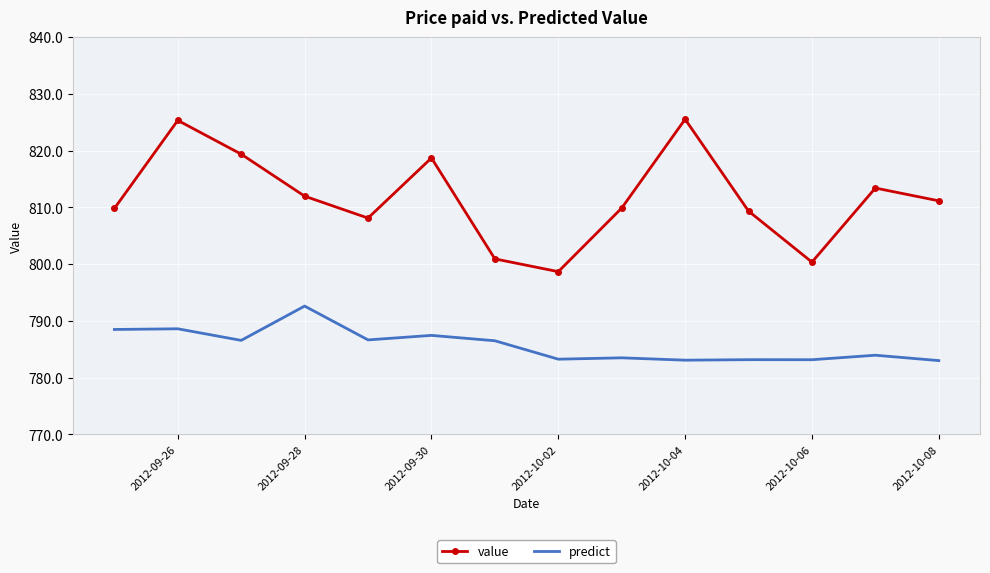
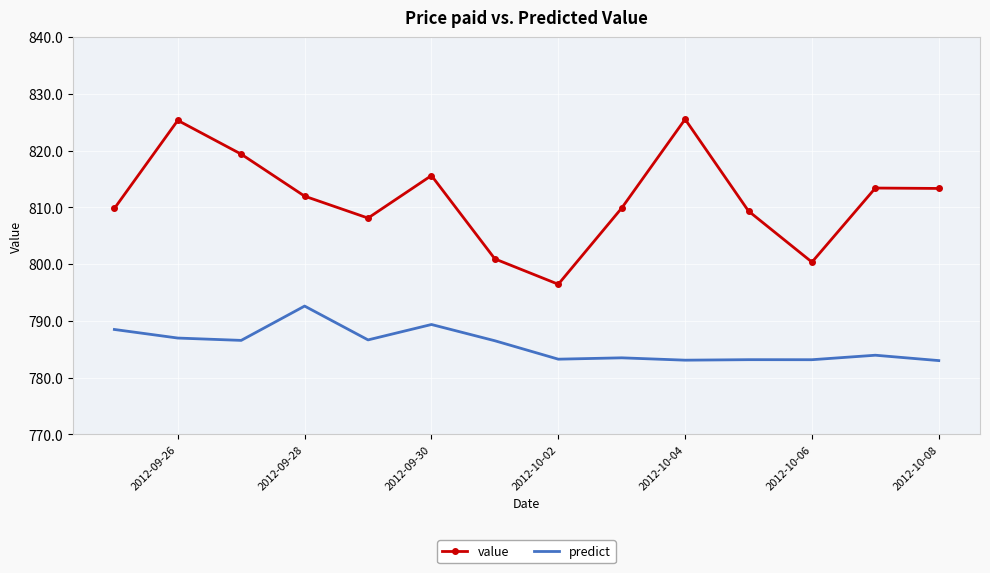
  {
    "value": {
      "2012-09-26": 825,
      "2012-09-28": 812,
-     "2012-09-30": 819,
-     "2012-10-02": 799,
+     "2012-09-30": 816,
+     "2012-10-02": 796,
      "2012-10-04": 826,
      "2012-10-06": 800,
-     "2012-10-08": 811
+     "2012-10-08": 813
    },
    "predict": {
-     "2012-09-26": 789,
+     "2012-09-26": 787,
      "2012-09-28": 793,
-     "2012-09-30": 787,
+     "2012-09-30": 789,
      "2012-10-02": 783,
      "2012-10-04": 783,
      "2012-10-06": 783,
      "2012-10-08": 783
    }
  }
